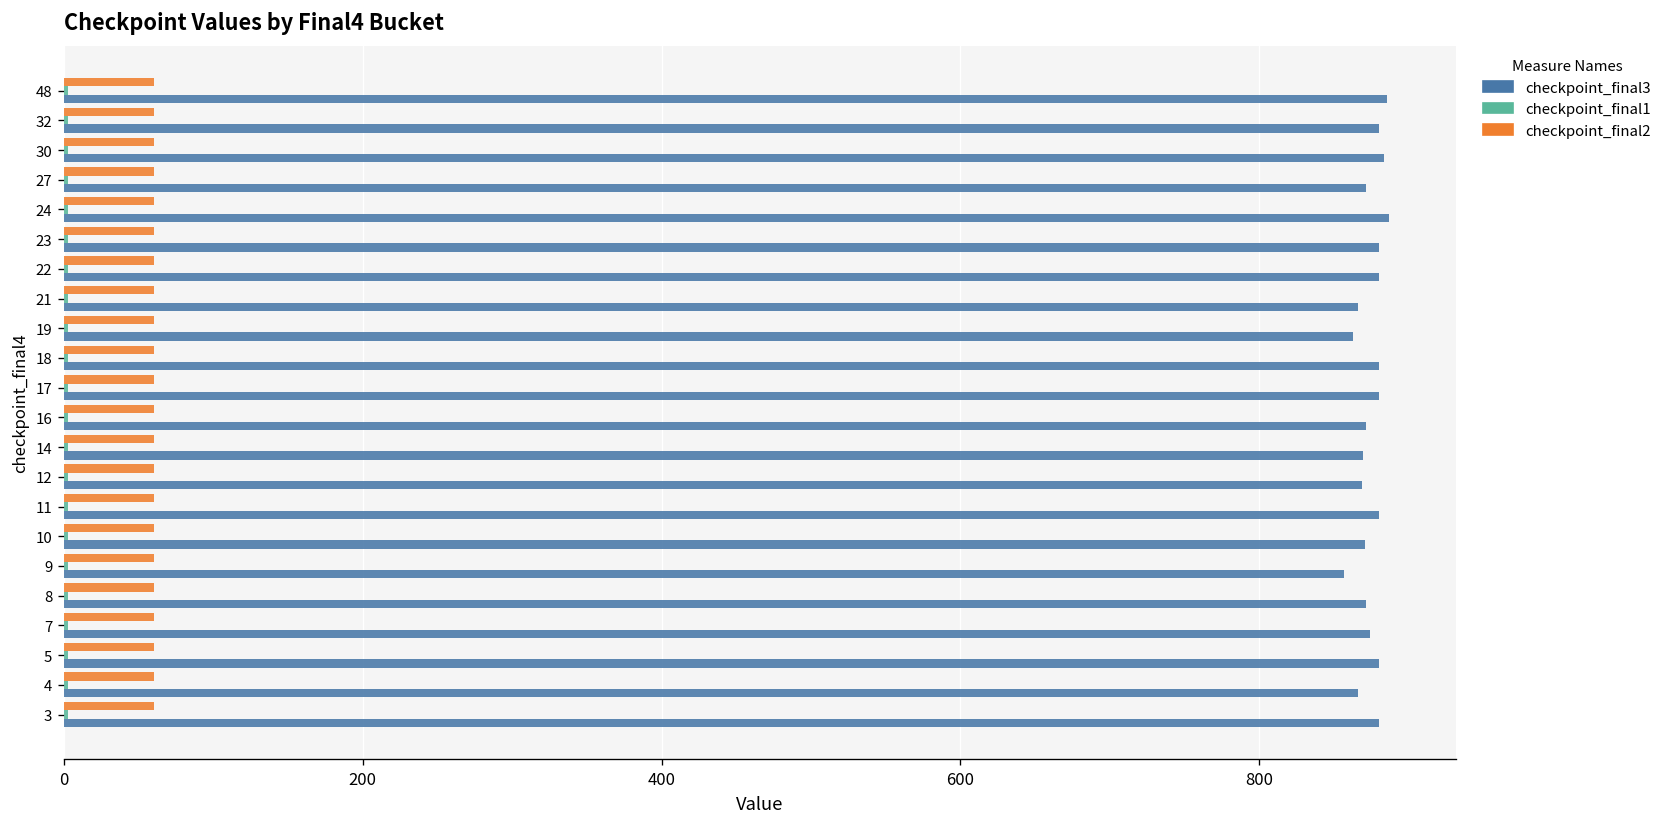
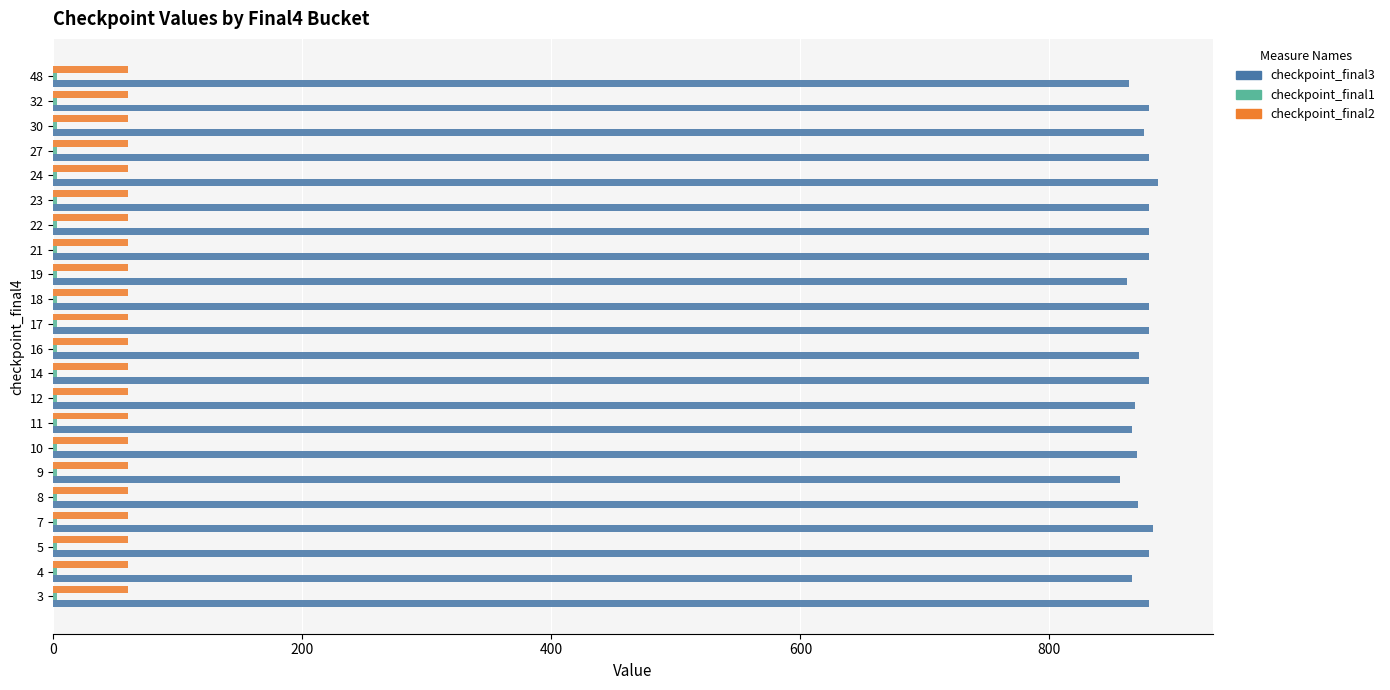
  {
    "checkpoint_final3": {
-     "48": 885,
+     "48": 864,
      "32": 880,
-     "30": 883,
-     "27": 871,
+     "30": 876,
+     "27": 880,
      "24": 887,
      "23": 880,
      "22": 880,
-     "21": 866,
+     "21": 880,
      "19": 863,
      "18": 880,
      "17": 880,
      "16": 872,
-     "14": 869,
+     "14": 880,
      "12": 869,
-     "11": 880,
+     "11": 866,
      "10": 871,
      "9": 857,
      "8": 871,
-     "7": 874,
+     "7": 883,
      "5": 880,
      "4": 866,
      "3": 880
    },
    "checkpoint_final1": {
      "48": 3,
      "32": 3,
      "30": 3,
      "27": 3,
      "24": 3,
      "23": 3,
      "22": 3,
      "21": 3,
      "19": 3,
      "18": 3,
      "17": 3,
      "16": 3,
      "14": 3,
      "12": 3,
      "11": 3,
      "10": 3,
      "9": 3,
      "8": 3,
      "7": 3,
      "5": 3,
      "4": 3,
      "3": 3
    },
    "checkpoint_final2": {
      "48": 60,
      "32": 60,
      "30": 60,
      "27": 60,
      "24": 60,
      "23": 60,
      "22": 60,
      "21": 60,
      "19": 60,
      "18": 60,
      "17": 60,
      "16": 60,
      "14": 60,
      "12": 60,
      "11": 60,
      "10": 60,
      "9": 60,
      "8": 60,
      "7": 60,
      "5": 60,
      "4": 60,
      "3": 60
    }
  }
